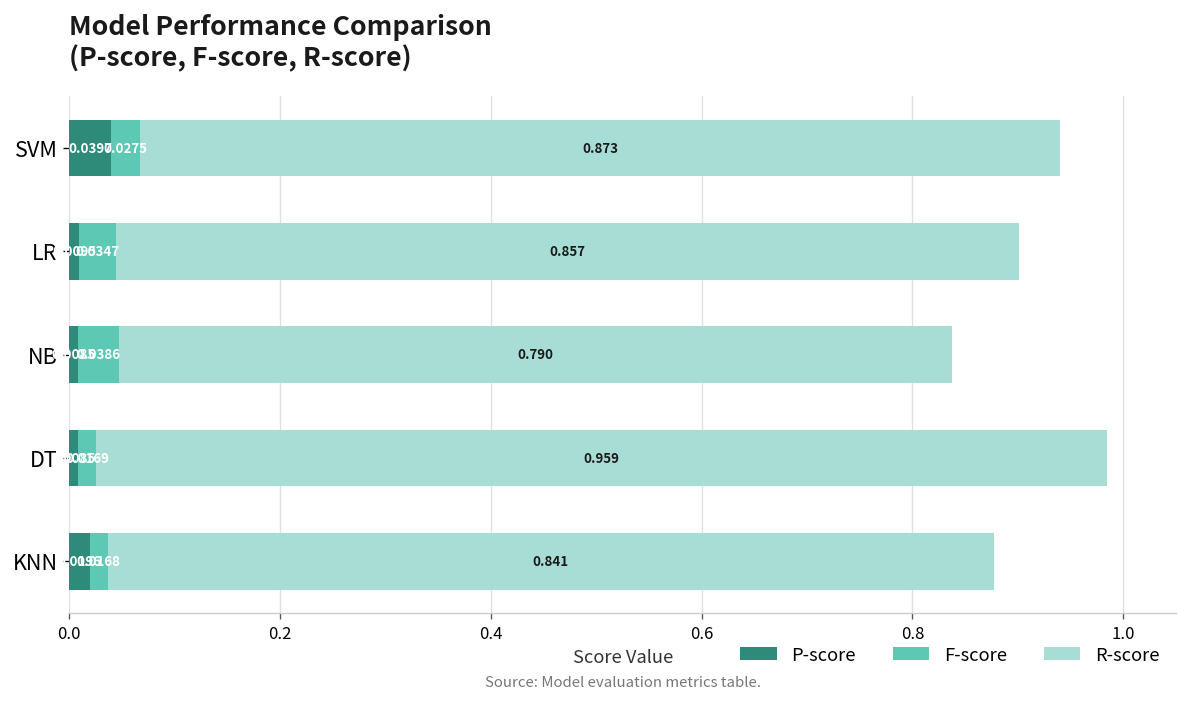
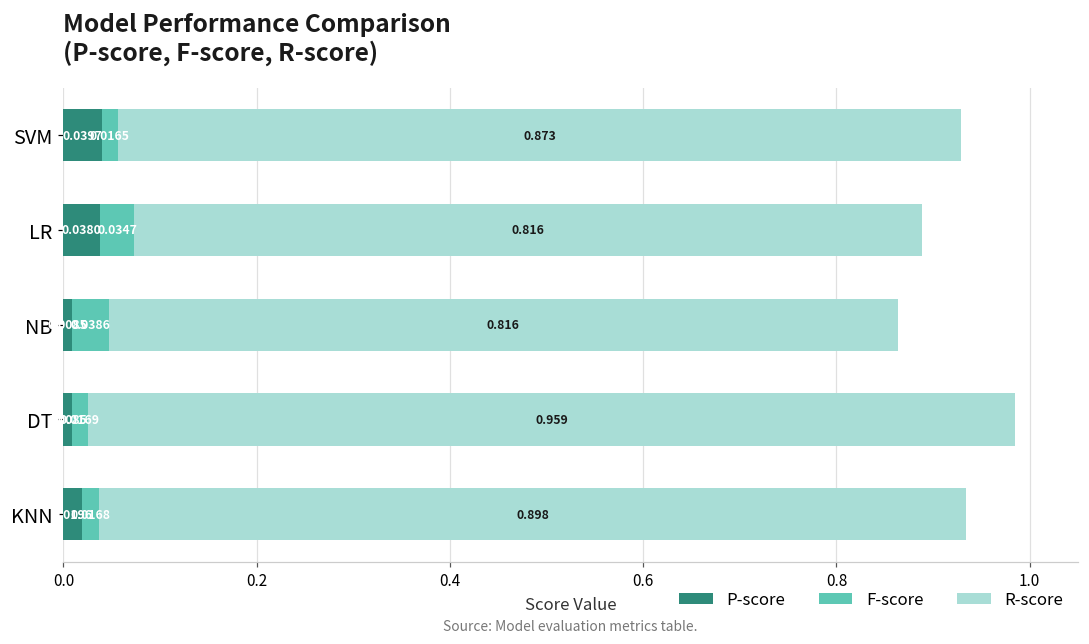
  {
    "P-score": {
-     "LR": 0.0095
+     "LR": 0.0380
    },
    "F-score": {
-     "SVM": 0.0275,
+     "SVM": 0.0165,
      "LR": 0.0347,
      "DT": 0.0169
    },
    "R-score": {
      "SVM": 0.873,
-     "LR": 0.857,
-     "NB": 0.790,
+     "LR": 0.816,
+     "NB": 0.816,
      "DT": 0.959,
-     "KNN": 0.841
+     "KNN": 0.898
    }
  }
